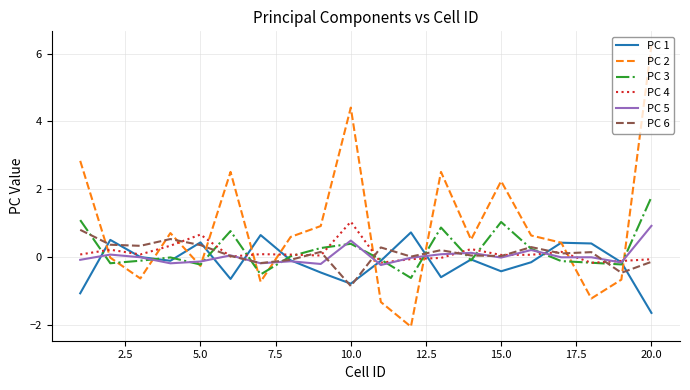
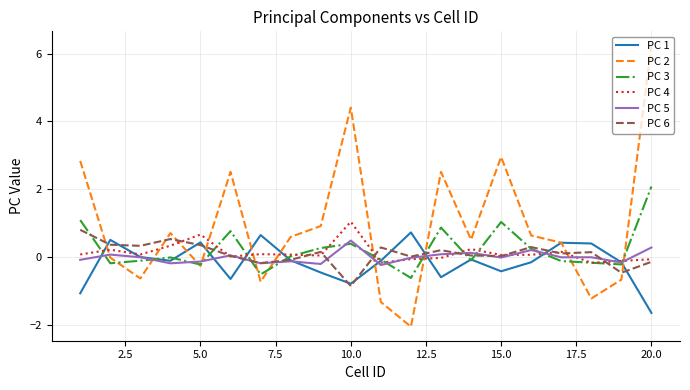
  {
    "PC 1": {
      "5.0": 0.4,
      "15.0": -0.4,
      "20.0": -1.6
    },
    "PC 2": {
      "10.0": 4.4,
-     "15.0": 2.2
+     "15.0": 3.0
    },
    "PC 3": {
      "10.0": 0.4,
      "15.0": 1.0,
-     "20.0": 1.8
+     "20.0": 2.1
    },
    "PC 4": {
      "5.0": 0.7,
      "10.0": 1.1,
      "20.0": -0.1
    },
    "PC 5": {
      "5.0": -0.1,
      "10.0": 0.5,
-     "20.0": 0.9
+     "20.0": 0.3
    },
    "PC 6": {
      "5.0": 0.4,
      "20.0": -0.1
    }
  }
